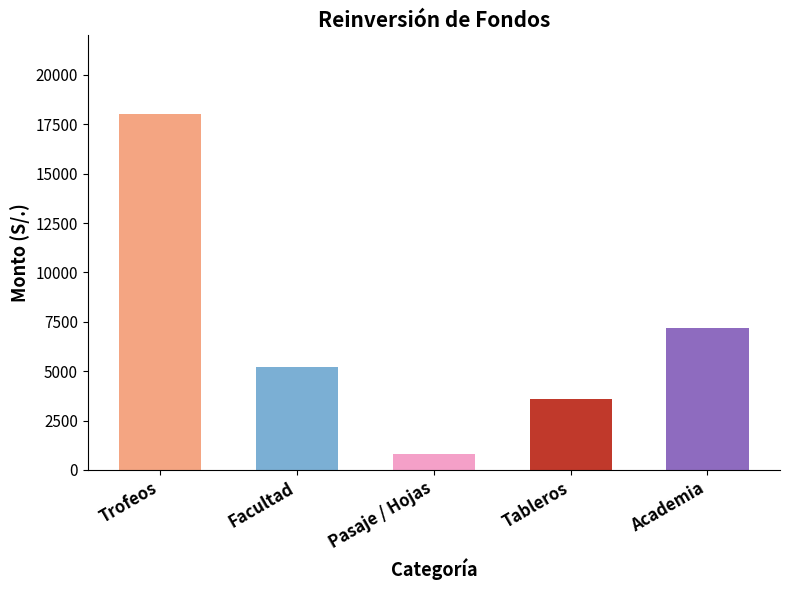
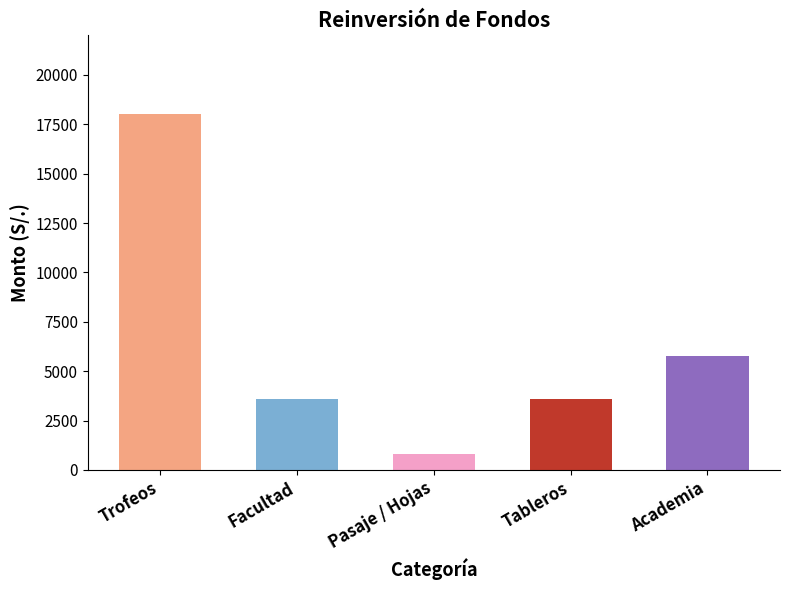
  {
    "Trofeos": 18000,
-   "Facultad": 5200,
+   "Facultad": 3600,
    "Pasaje / Hojas": 800,
    "Tableros": 3600,
-   "Academia": 7200
+   "Academia": 5800
  }
